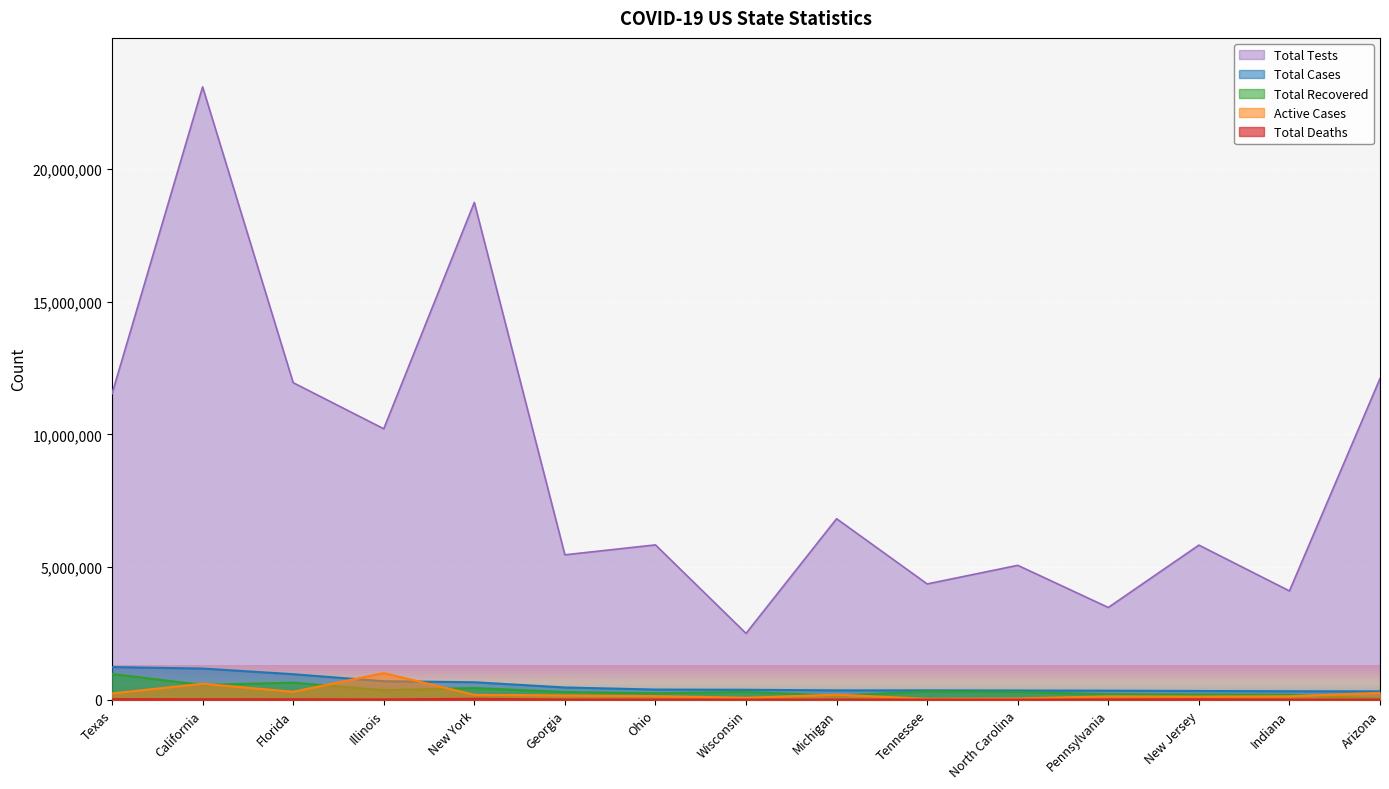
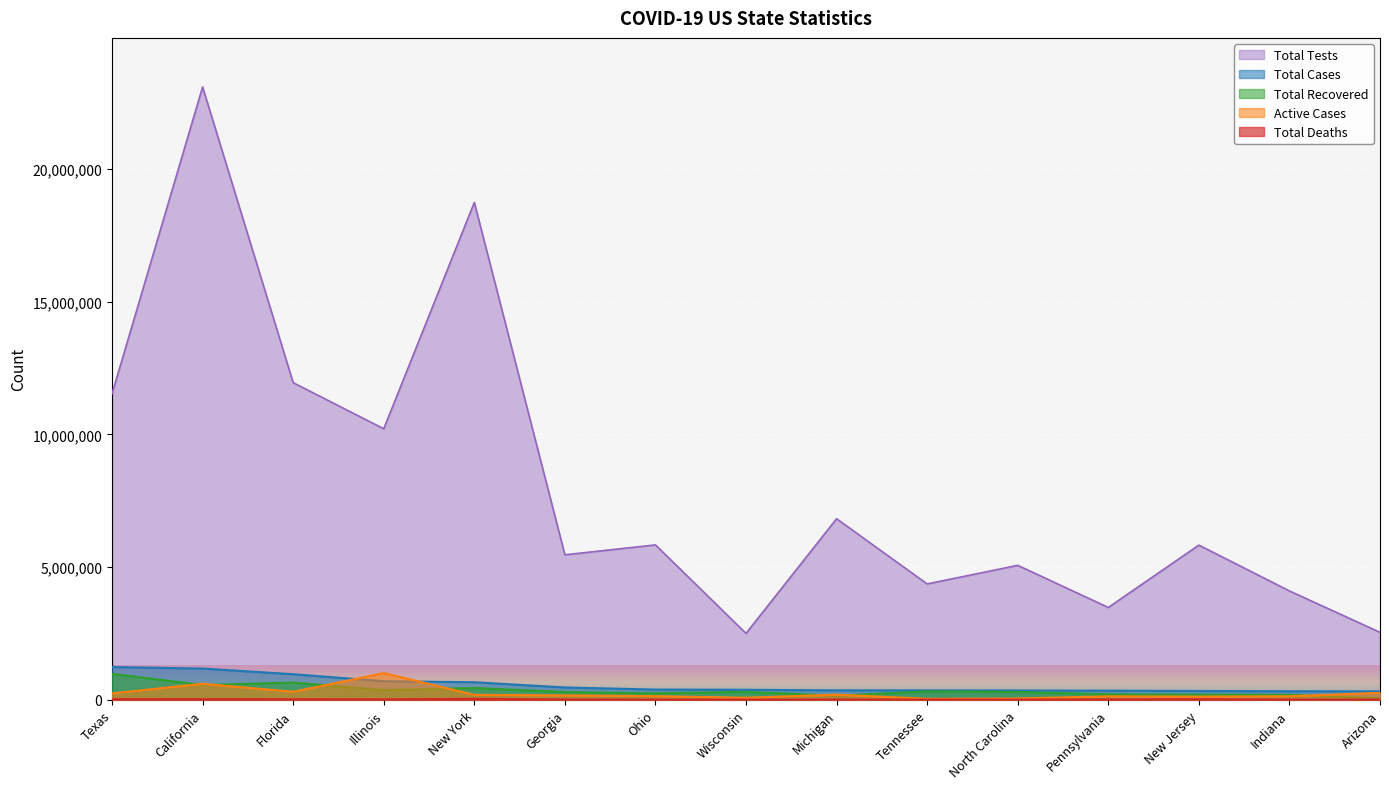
  {
    "Total Tests": {
      "Texas": "11,500,000",
      "California": "23,100,000",
      "Florida": "11,900,000",
      "Illinois": "10,200,000",
      "New York": "18,700,000",
      "Georgia": "5,500,000",
      "Ohio": "5,800,000",
      "Wisconsin": "2,500,000",
      "Michigan": "6,800,000",
      "Tennessee": "4,400,000",
      "North Carolina": "5,100,000",
      "Pennsylvania": "3,500,000",
      "New Jersey": "5,800,000",
      "Indiana": "4,100,000",
-     "Arizona": "12,100,000"
+     "Arizona": "2,500,000"
    },
    "Total Cases": {
      "Texas": "1,200,000",
      "California": "1,200,000",
      "Florida": "1,000,000",
      "Illinois": "700,000",
      "New York": "700,000",
      "Georgia": "500,000",
      "Ohio": "400,000",
      "Michigan": "400,000",
      "Pennsylvania": "300,000",
      "New Jersey": "300,000",
      "Indiana": "300,000"
    },
    "Total Recovered": {
      "Texas": "1,000,000",
      "Florida": "600,000",
      "Illinois": "400,000",
      "New York": "400,000",
      "Georgia": "300,000",
      "Ohio": "200,000"
    },
    "Active Cases": {
      "Texas": "200,000",
      "Florida": "300,000",
      "Illinois": "1,000,000",
      "New York": "200,000",
      "Georgia": "200,000",
      "Ohio": "100,000"
    },
    "Total Deaths": {
      "Texas": "0",
      "California": "0",
      "Florida": "0",
      "Illinois": "0",
      "New York": "0",
      "Georgia": "0",
      "Ohio": "0",
      "Michigan": "0",
      "Pennsylvania": "0",
      "New Jersey": "0",
      "Indiana": "0"
    }
  }
